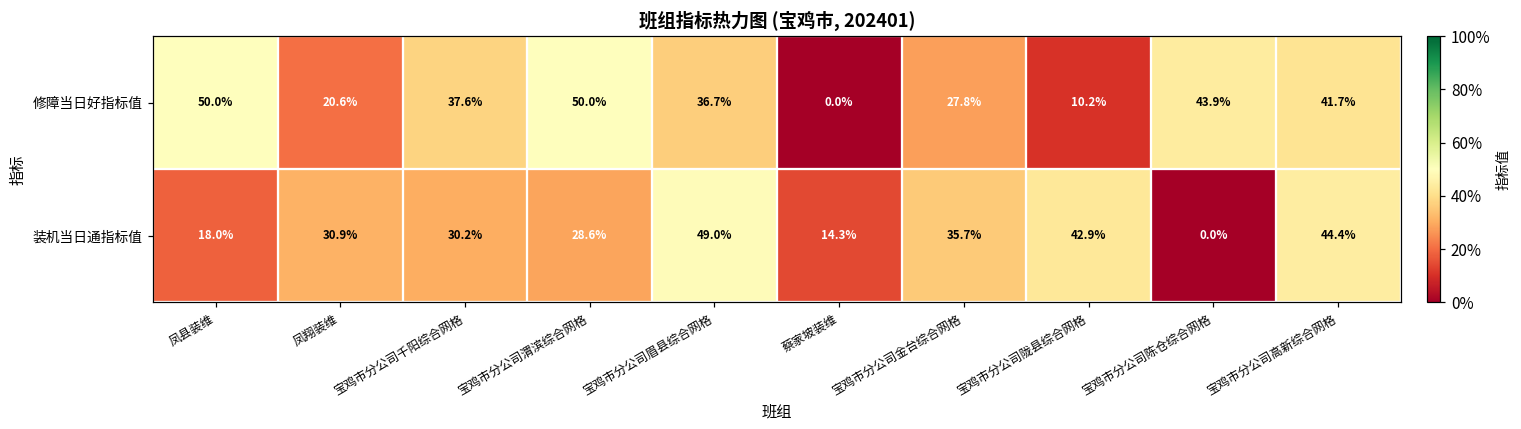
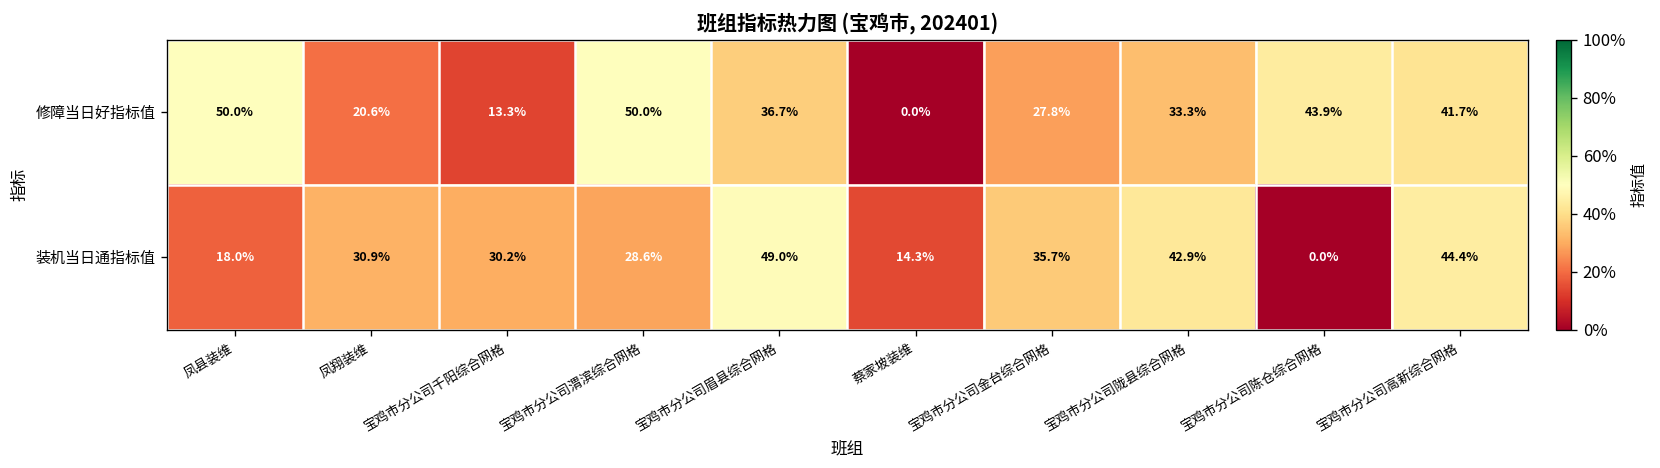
  {
    "修障当日好指标值": {
      "凤县装维": "50.0%",
      "凤翔装维": "20.6%",
-     "宝鸡市分公司千阳综合网格": "37.6%",
+     "宝鸡市分公司千阳综合网格": "13.3%",
      "宝鸡市分公司渭滨综合网格": "50.0%",
      "宝鸡市分公司眉县综合网格": "36.7%",
      "蔡家坡装维": "0.0%",
      "宝鸡市分公司金台综合网格": "27.8%",
-     "宝鸡市分公司陇县综合网格": "10.2%",
+     "宝鸡市分公司陇县综合网格": "33.3%",
      "宝鸡市分公司陈仓综合网格": "43.9%",
      "宝鸡市分公司高新综合网格": "41.7%"
    },
    "装机当日通指标值": {
      "凤县装维": "18.0%",
      "凤翔装维": "30.9%",
      "宝鸡市分公司千阳综合网格": "30.2%",
      "宝鸡市分公司渭滨综合网格": "28.6%",
      "宝鸡市分公司眉县综合网格": "49.0%",
      "蔡家坡装维": "14.3%",
      "宝鸡市分公司金台综合网格": "35.7%",
      "宝鸡市分公司陇县综合网格": "42.9%",
      "宝鸡市分公司陈仓综合网格": "0.0%",
      "宝鸡市分公司高新综合网格": "44.4%"
    }
  }
